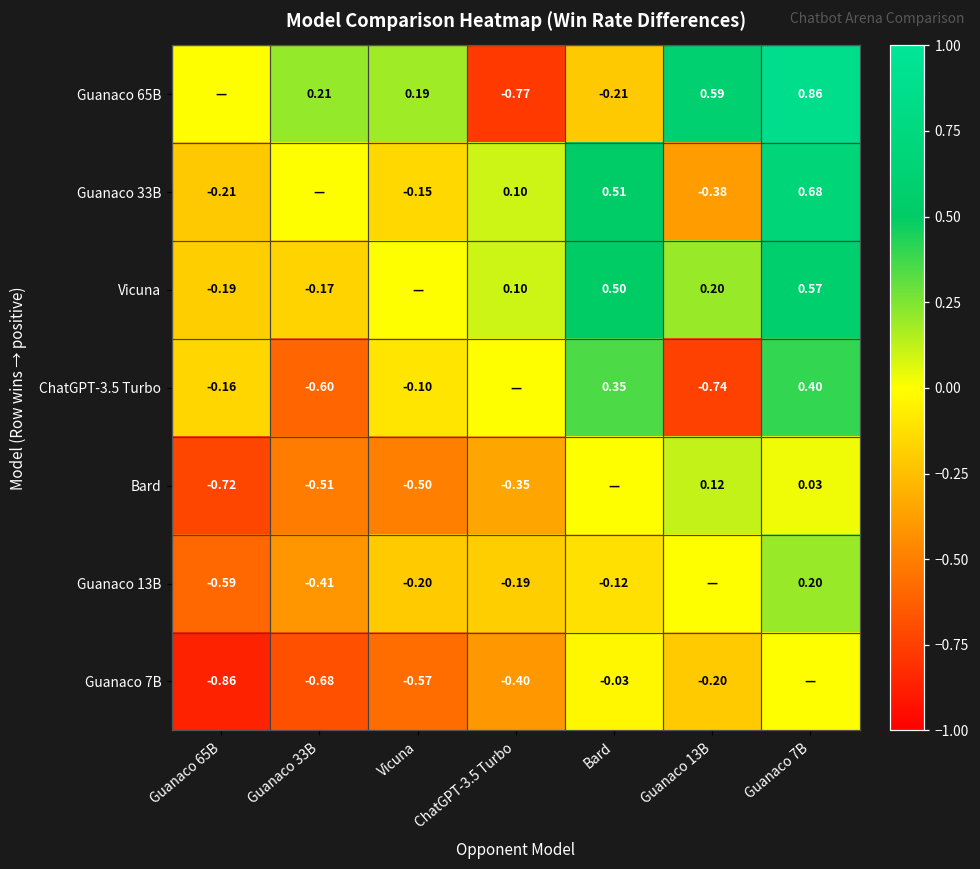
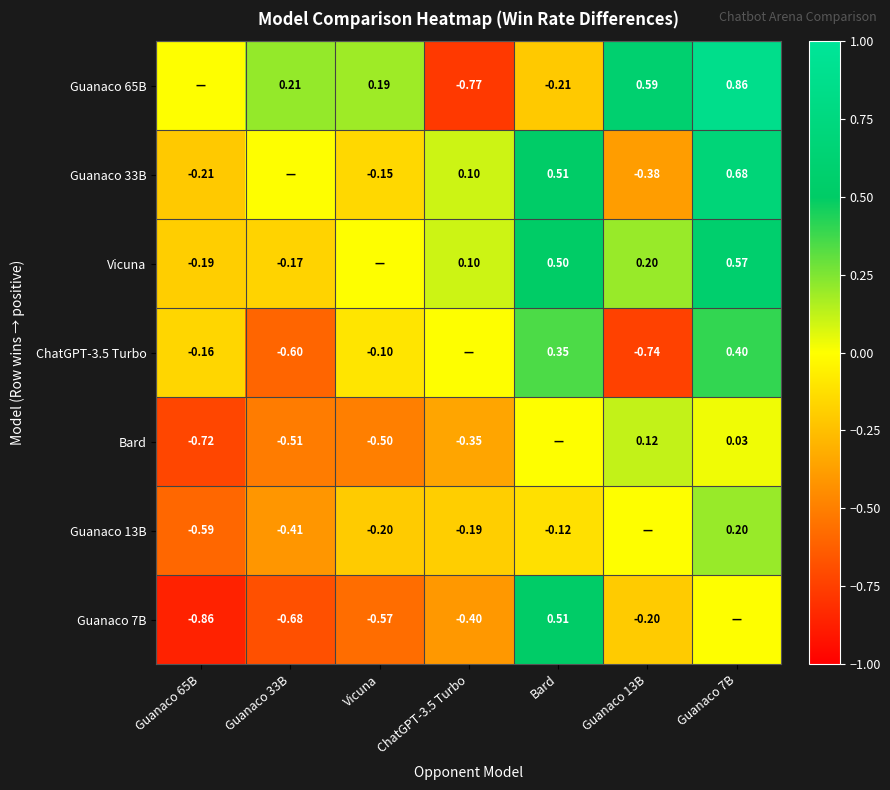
  {
    "Guanaco 65B": {
      "Guanaco 33B": 0.21,
      "Vicuna": 0.19,
      "ChatGPT-3.5 Turbo": -0.77,
      "Bard": -0.21,
      "Guanaco 13B": 0.59,
      "Guanaco 7B": 0.86
    },
    "Guanaco 33B": {
      "Guanaco 65B": -0.21,
      "Vicuna": -0.15,
      "ChatGPT-3.5 Turbo": 0.10,
      "Bard": 0.51,
      "Guanaco 13B": -0.38,
      "Guanaco 7B": 0.68
    },
    "Vicuna": {
      "Guanaco 65B": -0.19,
      "Guanaco 33B": -0.17,
      "ChatGPT-3.5 Turbo": 0.10,
      "Bard": 0.50,
      "Guanaco 13B": 0.20,
      "Guanaco 7B": 0.57
    },
    "ChatGPT-3.5 Turbo": {
      "Guanaco 65B": -0.16,
      "Guanaco 33B": -0.60,
      "Vicuna": -0.10,
      "Bard": 0.35,
      "Guanaco 13B": -0.74,
      "Guanaco 7B": 0.40
    },
    "Bard": {
      "Guanaco 65B": -0.72,
      "Guanaco 33B": -0.51,
      "Vicuna": -0.50,
      "ChatGPT-3.5 Turbo": -0.35,
      "Guanaco 13B": 0.12,
      "Guanaco 7B": 0.03
    },
    "Guanaco 13B": {
      "Guanaco 65B": -0.59,
      "Guanaco 33B": -0.41,
      "Vicuna": -0.20,
      "ChatGPT-3.5 Turbo": -0.19,
      "Bard": -0.12,
      "Guanaco 7B": 0.20
    },
    "Guanaco 7B": {
      "Guanaco 65B": -0.86,
      "Guanaco 33B": -0.68,
      "Vicuna": -0.57,
      "ChatGPT-3.5 Turbo": -0.40,
-     "Bard": -0.03,
+     "Bard": 0.51,
      "Guanaco 13B": -0.20
    }
  }
